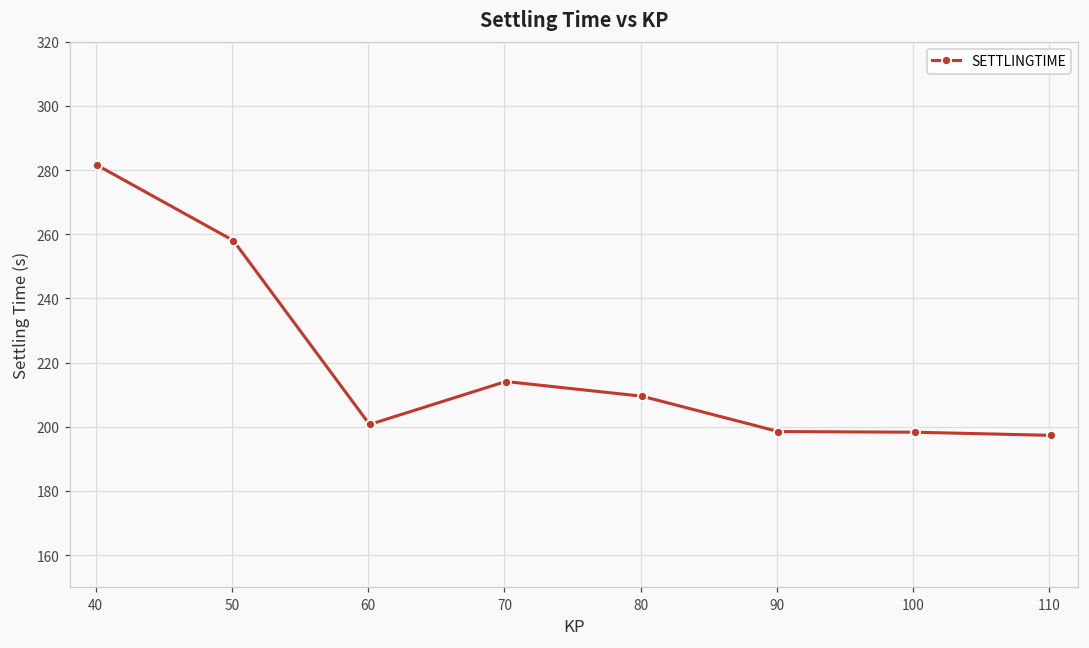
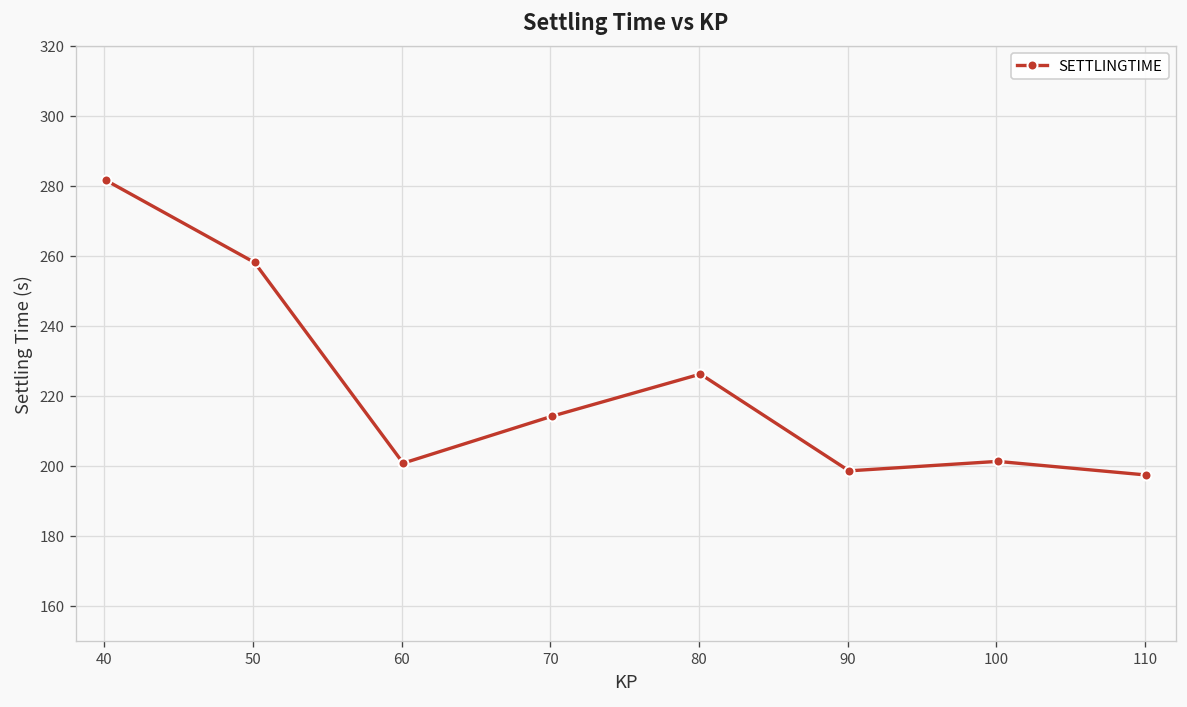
  {
    "40": 282,
    "50": 258,
    "60": 201,
    "70": 214,
-   "80": 210,
+   "80": 226,
    "90": 199,
-   "100": 198,
+   "100": 201,
    "110": 197
  }
